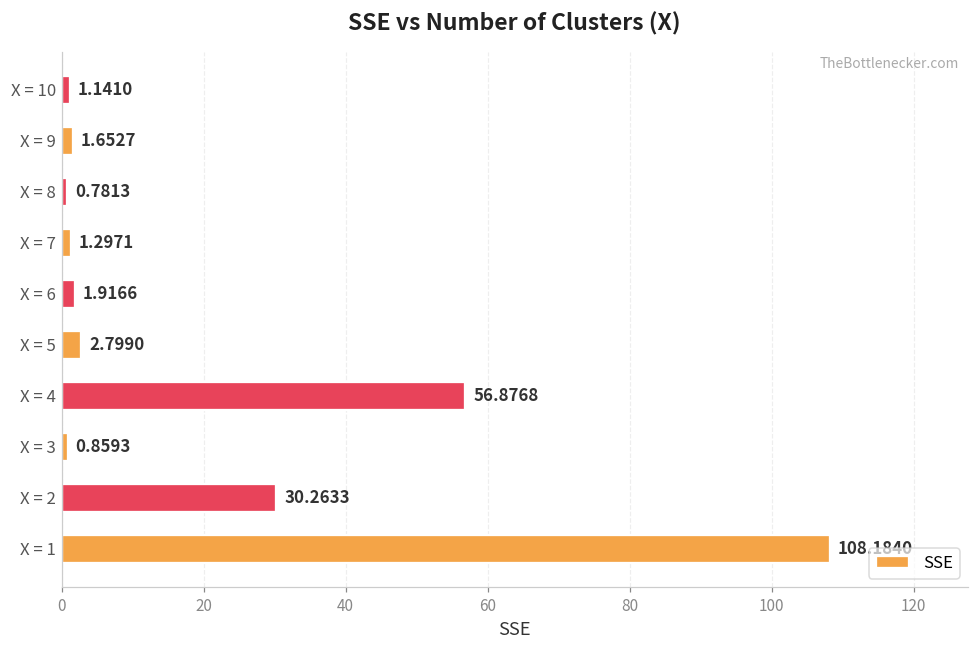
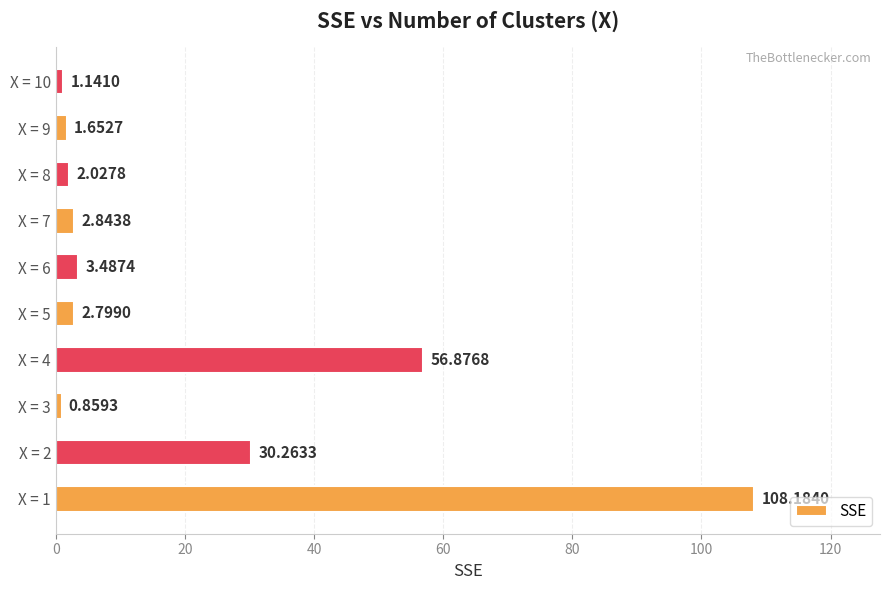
  {
    "X = 10": 1.1410,
    "X = 9": 1.6527,
-   "X = 8": 0.7813,
-   "X = 7": 1.2971,
-   "X = 6": 1.9166,
+   "X = 8": 2.0278,
+   "X = 7": 2.8438,
+   "X = 6": 3.4874,
    "X = 5": 2.7990,
    "X = 4": 56.8768,
    "X = 3": 0.8593,
    "X = 2": 30.2633
  }
